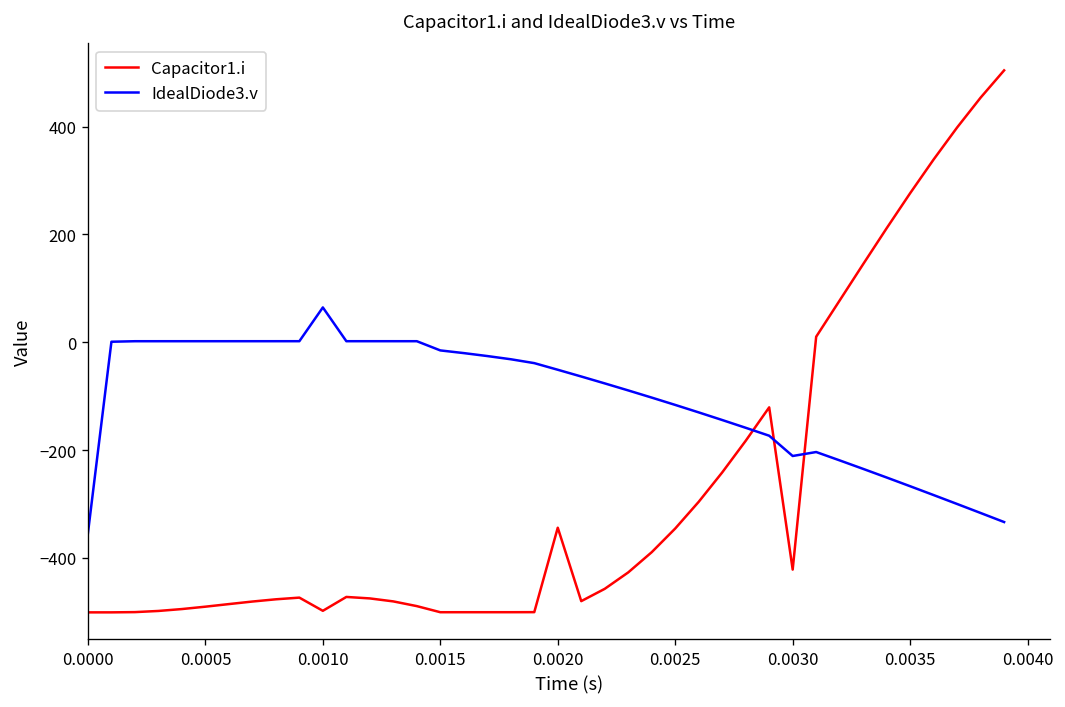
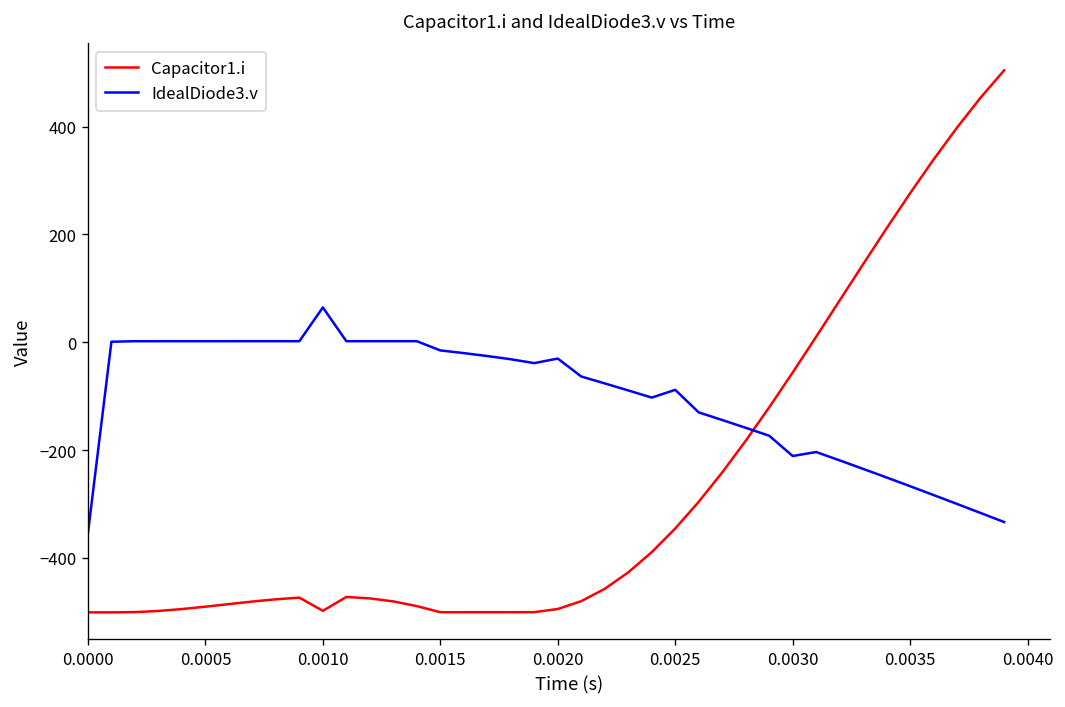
  {
    "Capacitor1.i": {
      "0.0000": -500,
      "0.0005": -490,
      "0.0010": -500,
      "0.0015": -500,
-     "0.0020": -340,
+     "0.0020": -490,
      "0.0025": -350,
-     "0.0030": -420,
+     "0.0030": -60,
      "0.0035": 280
    },
    "IdealDiode3.v": {
      "0.0000": -350,
      "0.0005": 0,
      "0.0010": 60,
      "0.0015": -20,
-     "0.0020": -50,
-     "0.0025": -120,
+     "0.0020": -30,
+     "0.0025": -90,
      "0.0030": -210,
      "0.0035": -270
    }
  }
